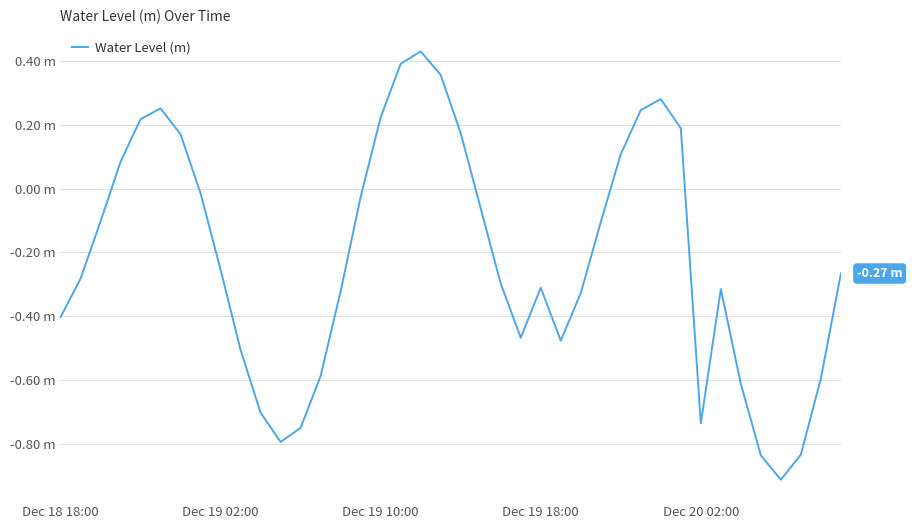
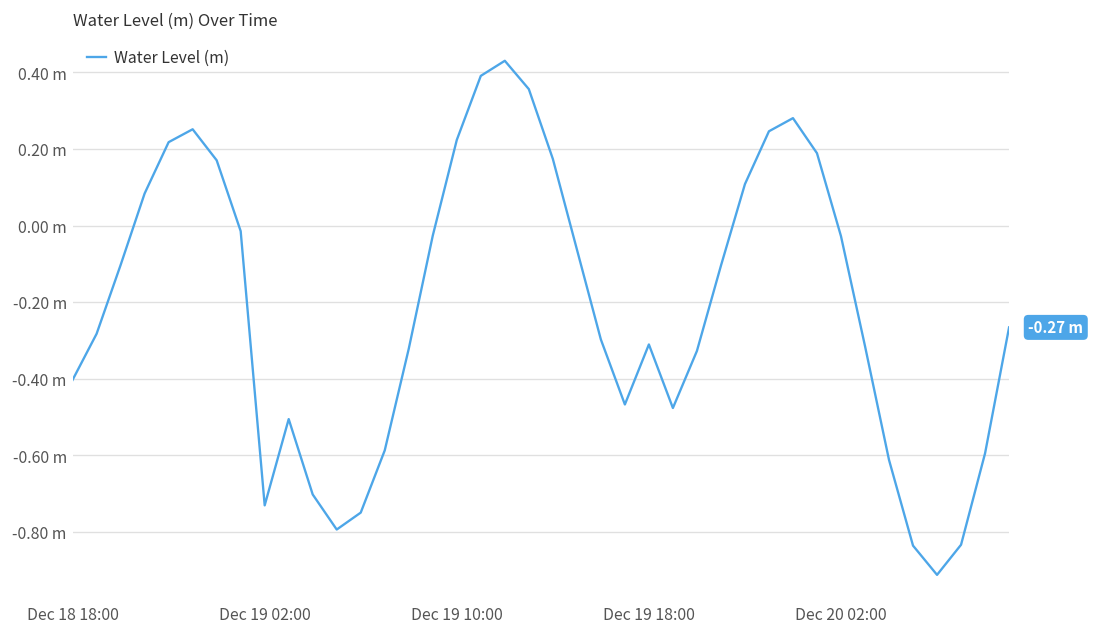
  {
    "Dec 18 18:00": "-0.40 m",
-   "Dec 19 02:00": "-0.25 m",
+   "Dec 19 02:00": "-0.73 m",
    "Dec 19 10:00": "0.22 m",
    "Dec 19 18:00": "-0.31 m",
-   "Dec 20 02:00": "-0.73 m"
+   "Dec 20 02:00": "-0.03 m"
  }
